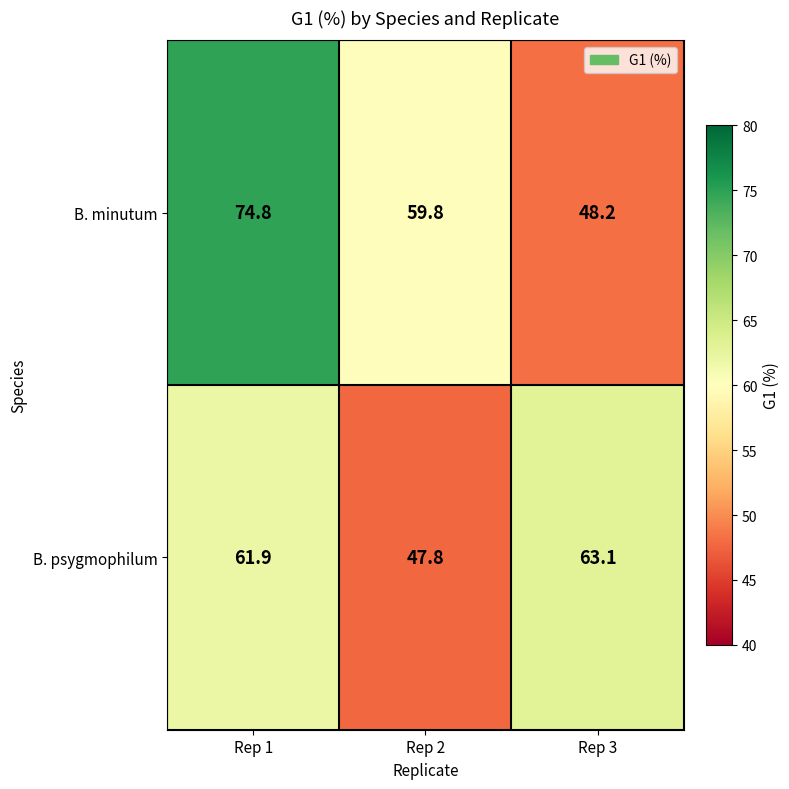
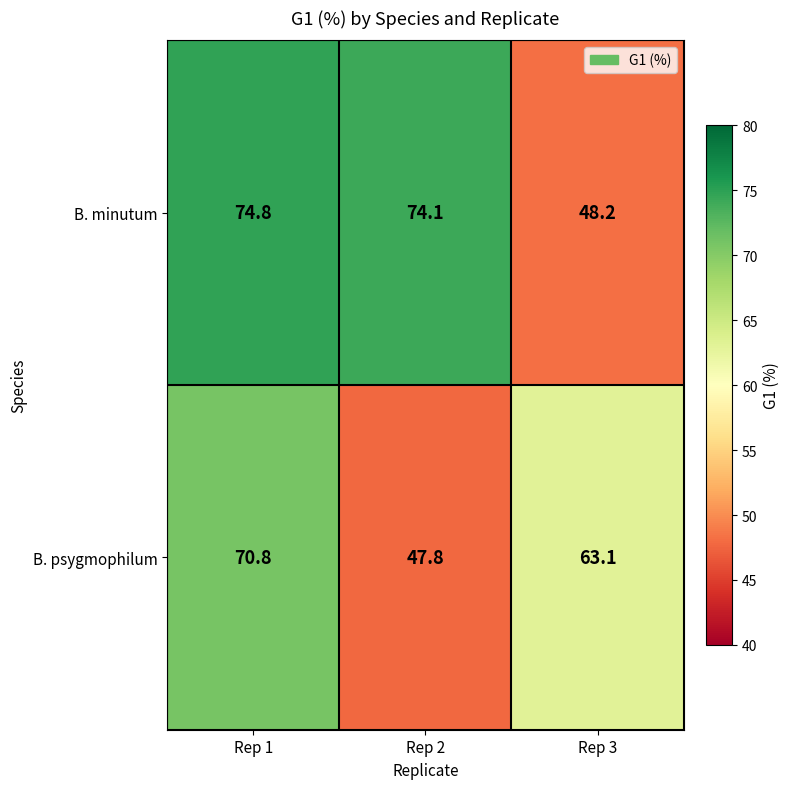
  {
    "B. minutum": {
      "Rep 1": 74.8,
-     "Rep 2": 59.8,
+     "Rep 2": 74.1,
      "Rep 3": 48.2
    },
    "B. psygmophilum": {
-     "Rep 1": 61.9,
+     "Rep 1": 70.8,
      "Rep 2": 47.8,
      "Rep 3": 63.1
    }
  }
